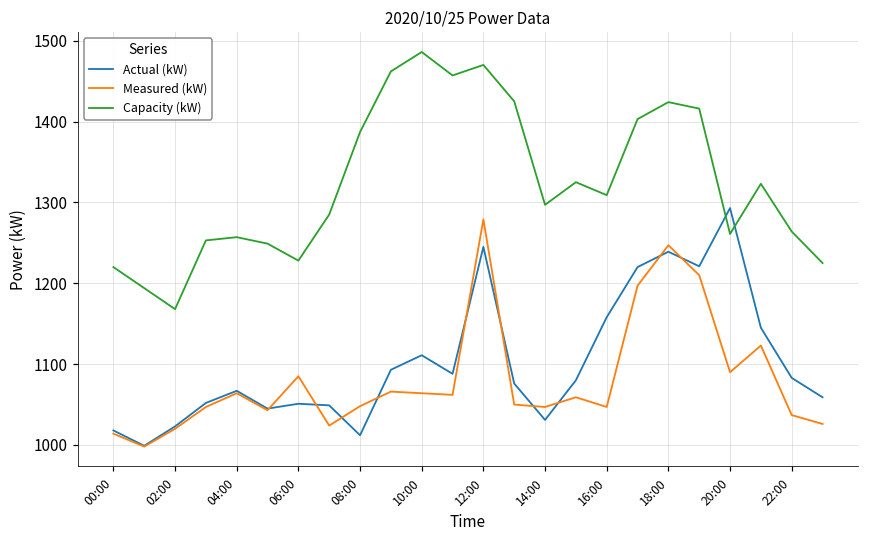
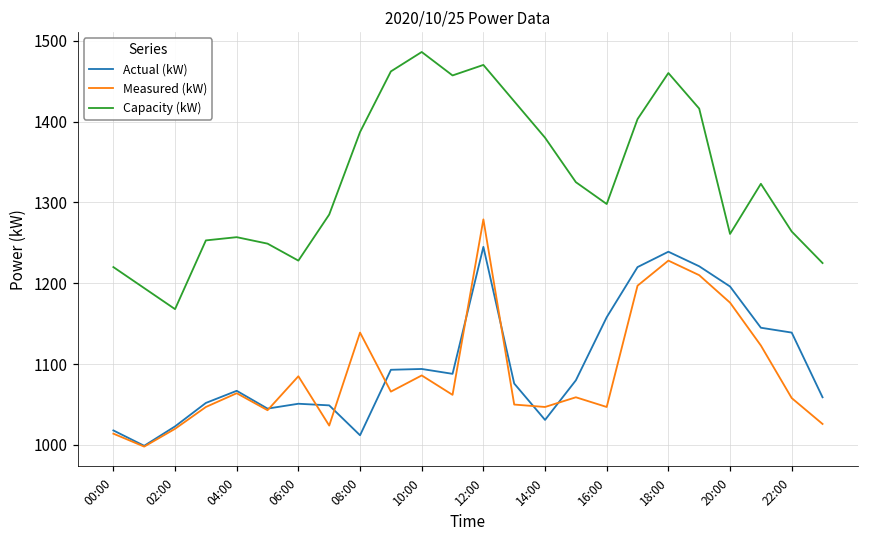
  {
    "Actual (kW)": {
      "00:00": 1020,
      "06:00": 1050,
      "08:00": 1010,
-     "10:00": 1110,
+     "10:00": 1090,
      "12:00": 1250,
      "14:00": 1030,
      "16:00": 1160,
      "18:00": 1240,
-     "20:00": 1290,
-     "22:00": 1080
+     "20:00": 1200,
+     "22:00": 1140
    },
    "Measured (kW)": {
      "00:00": 1010,
      "06:00": 1090,
-     "08:00": 1050,
-     "10:00": 1060,
+     "08:00": 1140,
+     "10:00": 1090,
      "12:00": 1280,
      "14:00": 1050,
      "16:00": 1050,
-     "18:00": 1250,
-     "20:00": 1090,
-     "22:00": 1040
+     "18:00": 1230,
+     "20:00": 1180,
+     "22:00": 1060
    },
    "Capacity (kW)": {
      "00:00": 1220,
      "02:00": 1170,
      "04:00": 1260,
      "06:00": 1230,
      "08:00": 1390,
      "10:00": 1490,
      "12:00": 1470,
-     "14:00": 1300,
-     "16:00": 1310,
-     "18:00": 1420,
+     "14:00": 1380,
+     "16:00": 1300,
+     "18:00": 1460,
      "20:00": 1260,
      "22:00": 1260
    }
  }
